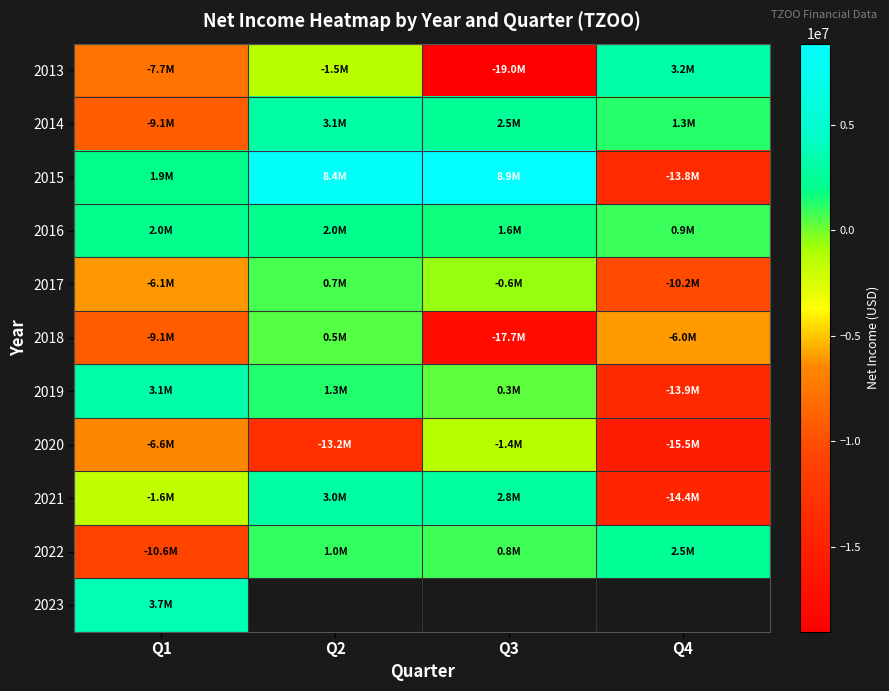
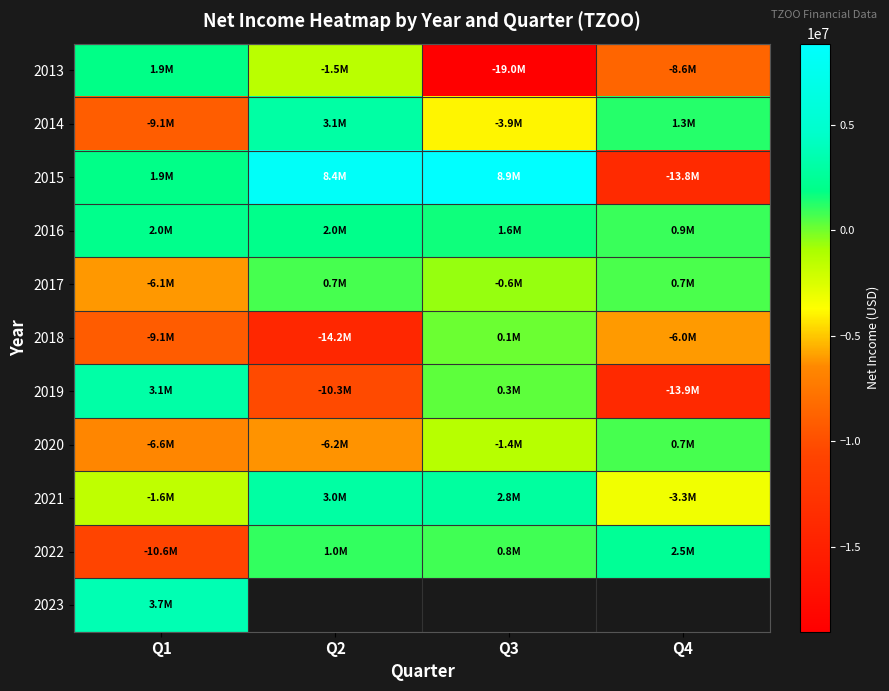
  {
    "2013": {
-     "Q1": "-7.7M",
+     "Q1": "1.9M",
      "Q2": "-1.5M",
      "Q3": "-19.0M",
-     "Q4": "3.2M"
+     "Q4": "-8.6M"
    },
    "2014": {
      "Q1": "-9.1M",
      "Q2": "3.1M",
-     "Q3": "2.5M",
+     "Q3": "-3.9M",
      "Q4": "1.3M"
    },
    "2015": {
      "Q1": "1.9M",
      "Q2": "8.4M",
      "Q3": "8.9M",
      "Q4": "-13.8M"
    },
    "2016": {
      "Q1": "2.0M",
      "Q2": "2.0M",
      "Q3": "1.6M",
      "Q4": "0.9M"
    },
    "2017": {
      "Q1": "-6.1M",
      "Q2": "0.7M",
      "Q3": "-0.6M",
-     "Q4": "-10.2M"
+     "Q4": "0.7M"
    },
    "2018": {
      "Q1": "-9.1M",
-     "Q2": "0.5M",
-     "Q3": "-17.7M",
+     "Q2": "-14.2M",
+     "Q3": "0.1M",
      "Q4": "-6.0M"
    },
    "2019": {
      "Q1": "3.1M",
-     "Q2": "1.3M",
+     "Q2": "-10.3M",
      "Q3": "0.3M",
      "Q4": "-13.9M"
    },
    "2020": {
      "Q1": "-6.6M",
-     "Q2": "-13.2M",
+     "Q2": "-6.2M",
      "Q3": "-1.4M",
-     "Q4": "-15.5M"
+     "Q4": "0.7M"
    },
    "2021": {
      "Q1": "-1.6M",
      "Q2": "3.0M",
      "Q3": "2.8M",
-     "Q4": "-14.4M"
+     "Q4": "-3.3M"
    },
    "2022": {
      "Q1": "-10.6M",
      "Q2": "1.0M",
      "Q3": "0.8M",
      "Q4": "2.5M"
    },
    "2023": {
      "Q1": "3.7M"
    }
  }
